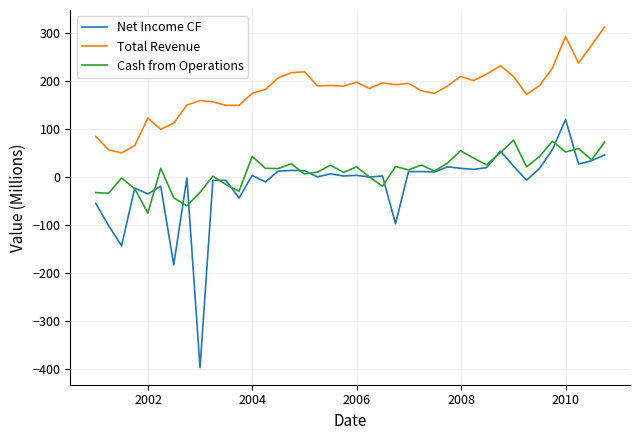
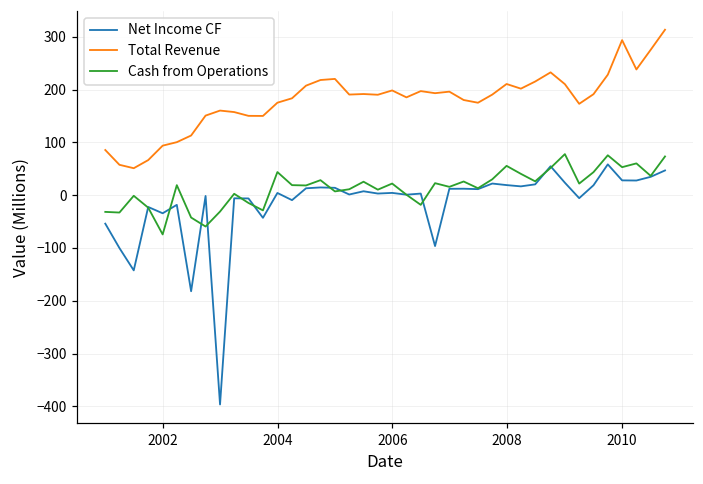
  {
    "Net Income CF": {
      "2002": -30,
      "2004": 0,
-     "2010": 120
+     "2010": 30
    },
    "Total Revenue": {
-     "2002": 120,
+     "2002": 90,
      "2004": 180,
      "2010": 290
    },
    "Cash from Operations": {
      "2002": -70,
      "2004": 40,
      "2010": 50
    }
  }
